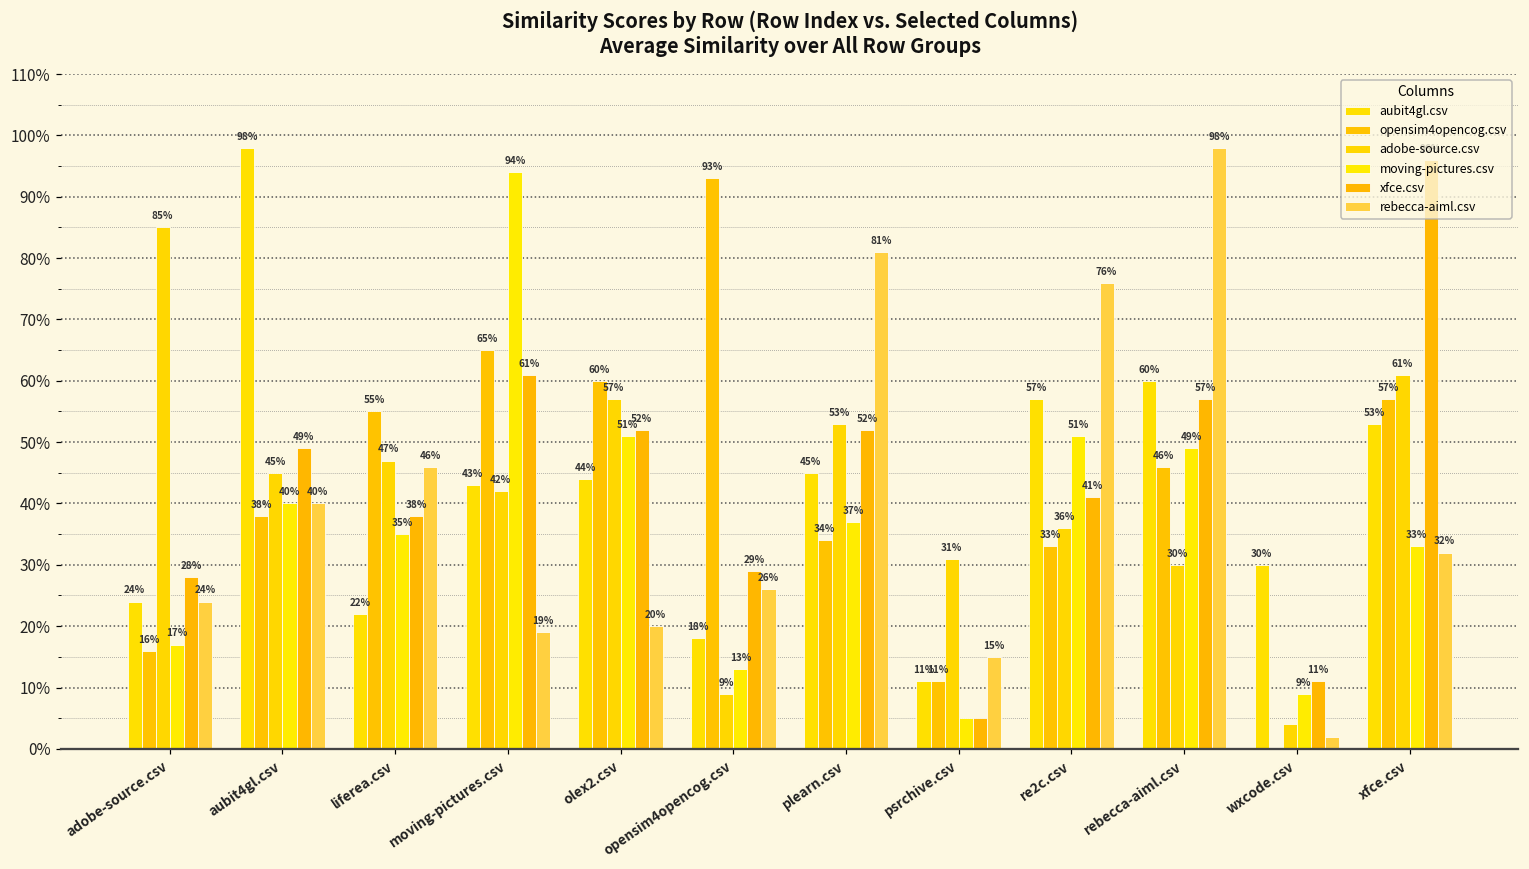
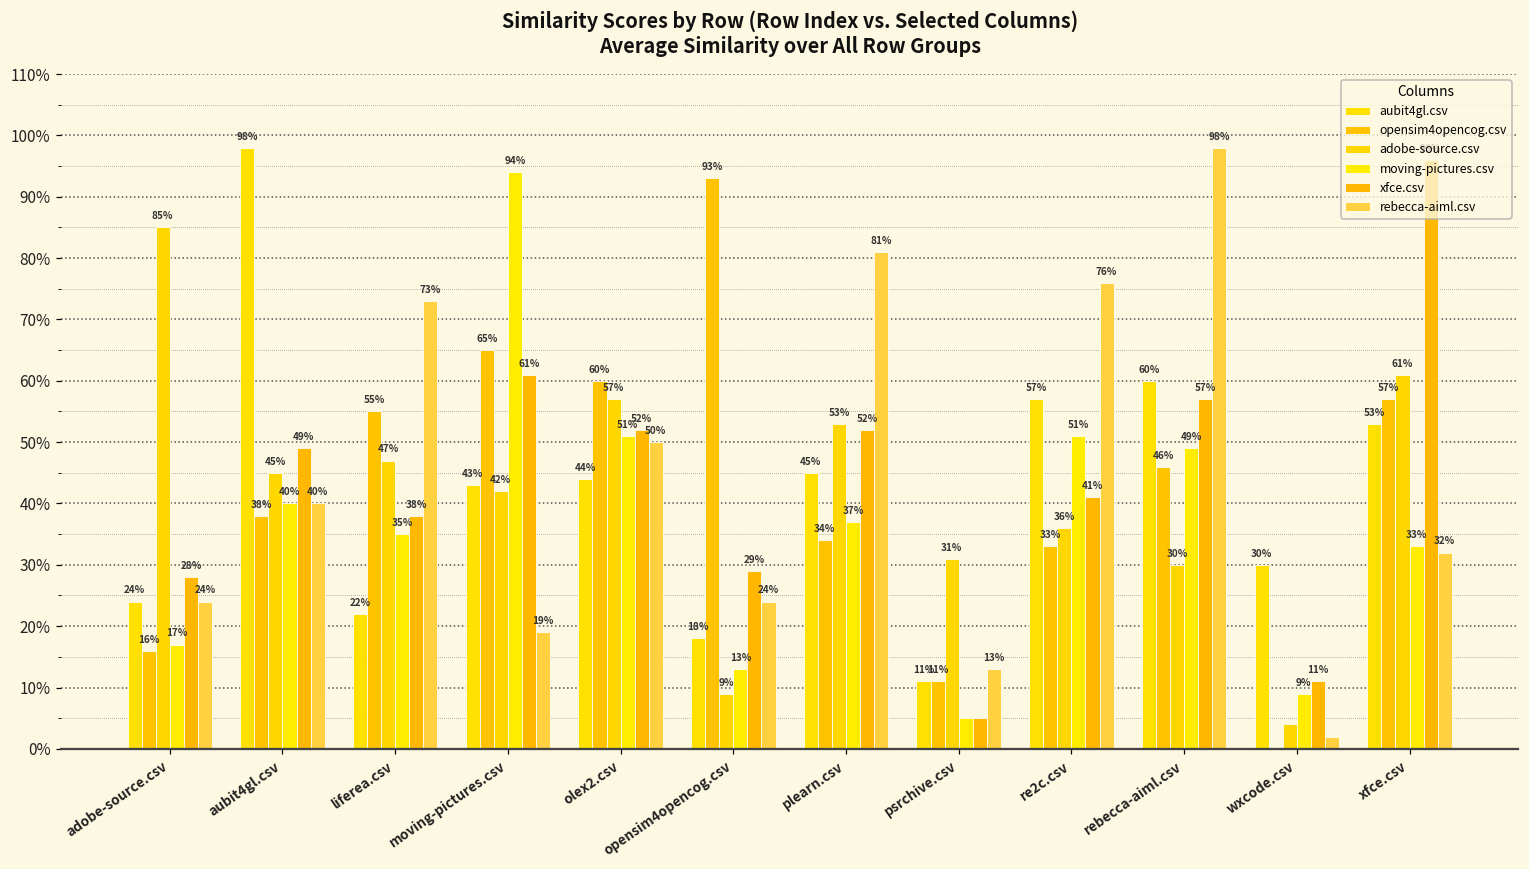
  {
    "rebecca-aiml.csv": {
      "adobe-source.csv": "24%",
      "aubit4gl.csv": "40%",
-     "liferea.csv": "46%",
+     "liferea.csv": "73%",
      "moving-pictures.csv": "19%",
-     "olex2.csv": "20%",
-     "opensim4opencog.csv": "26%",
+     "olex2.csv": "50%",
+     "opensim4opencog.csv": "24%",
      "plearn.csv": "81%",
-     "psrchive.csv": "15%",
+     "psrchive.csv": "13%",
      "re2c.csv": "76%",
      "rebecca-aiml.csv": "98%",
      "xfce.csv": "32%"
    }
  }
